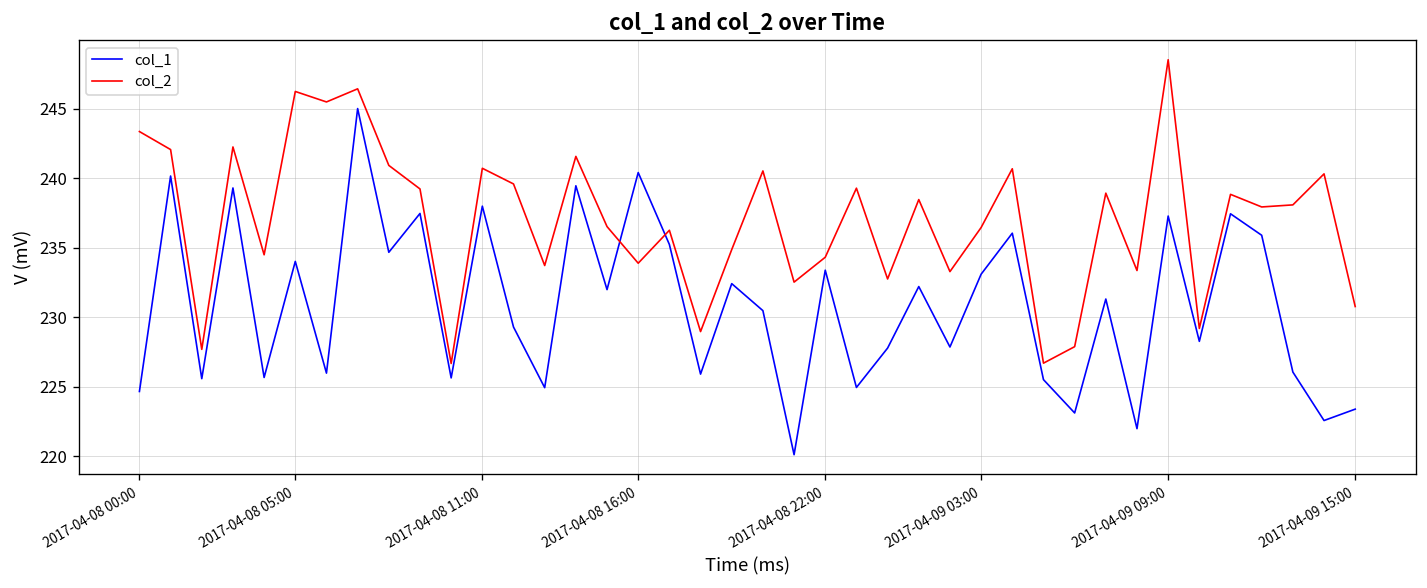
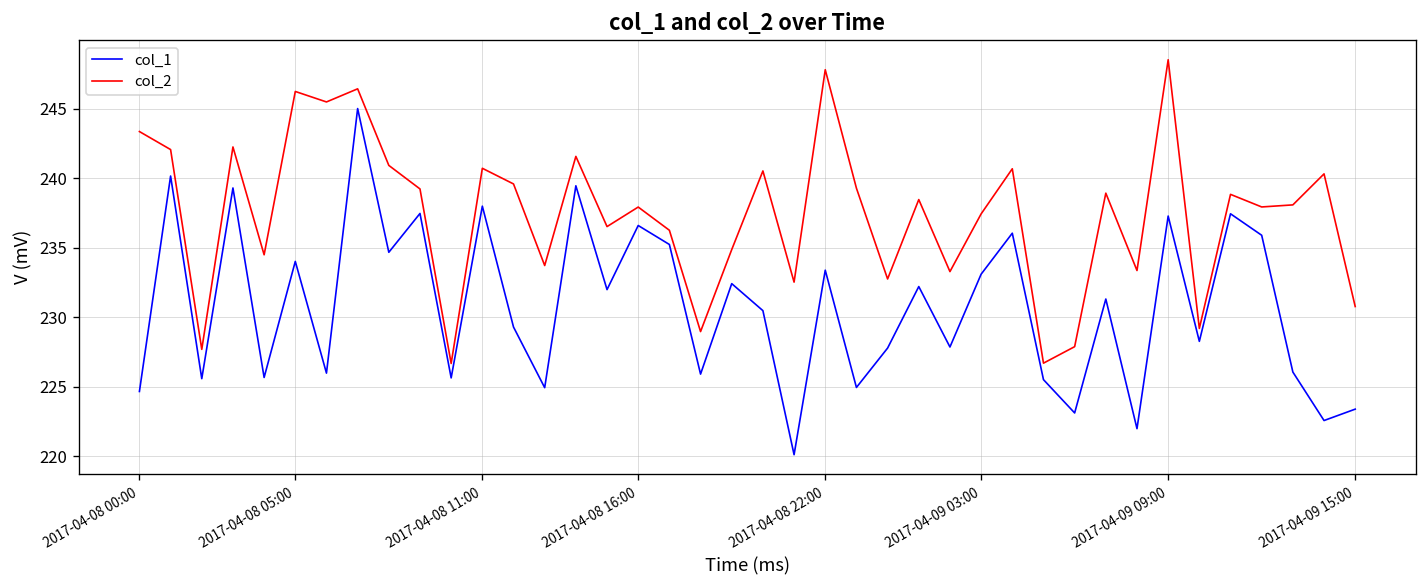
  {
    "col_1": {
      "2017-04-08 00:00": 224.7,
      "2017-04-08 05:00": 234.0,
      "2017-04-08 11:00": 238.0,
-     "2017-04-08 16:00": 240.4,
+     "2017-04-08 16:00": 236.6,
      "2017-04-08 22:00": 233.4,
      "2017-04-09 03:00": 233.1,
      "2017-04-09 09:00": 237.3,
      "2017-04-09 15:00": 223.4
    },
    "col_2": {
      "2017-04-08 00:00": 243.4,
      "2017-04-08 05:00": 246.3,
      "2017-04-08 11:00": 240.7,
-     "2017-04-08 16:00": 233.9,
-     "2017-04-08 22:00": 234.3,
-     "2017-04-09 03:00": 236.5,
+     "2017-04-08 16:00": 237.9,
+     "2017-04-08 22:00": 247.8,
+     "2017-04-09 03:00": 237.4,
      "2017-04-09 09:00": 248.5,
      "2017-04-09 15:00": 230.8
    }
  }
